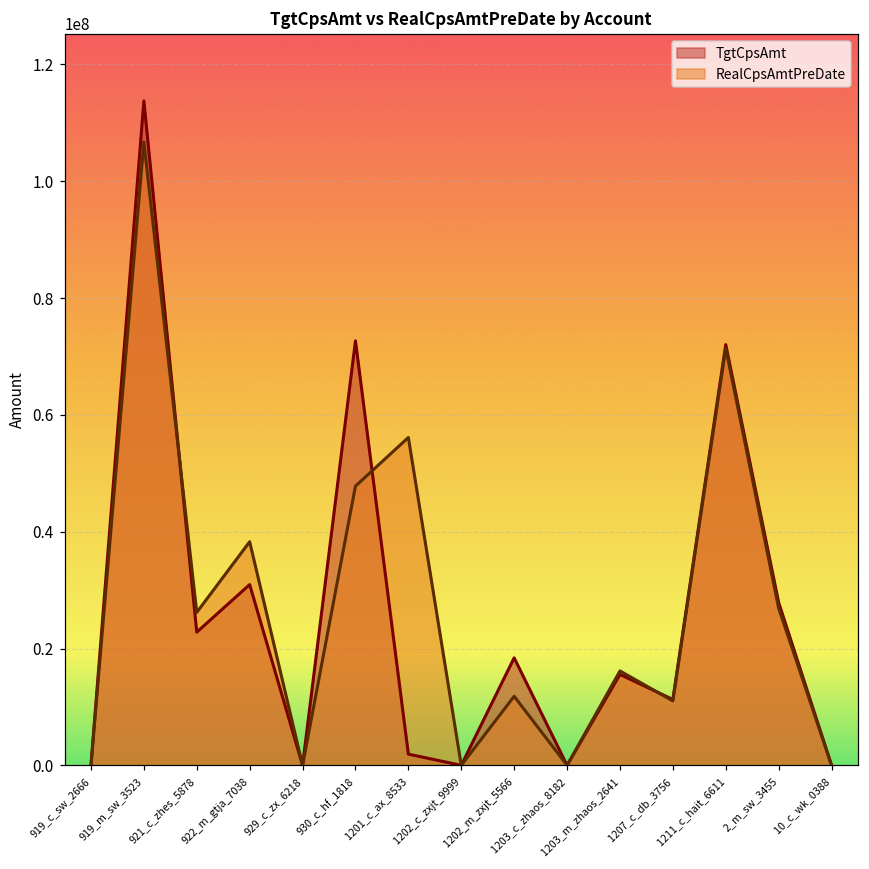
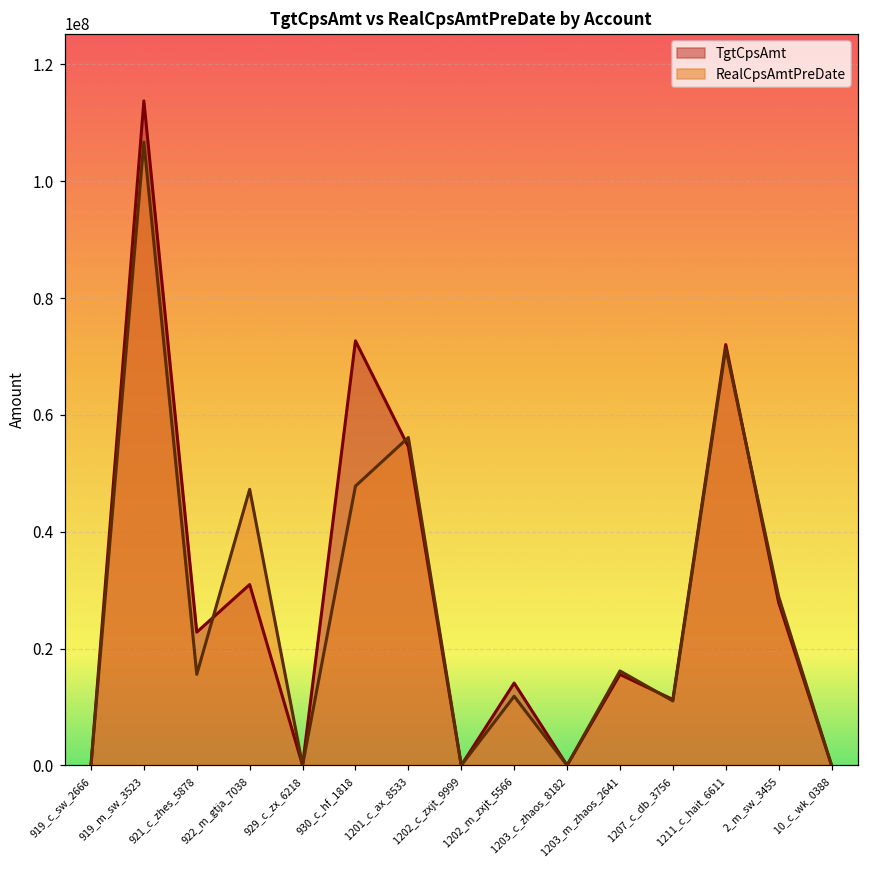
  {
    "TgtCpsAmt": {
      "919_m_sw_3523": 114000000,
      "921_c_zhes_5878": 23000000,
      "922_m_gtja_7038": 31000000,
      "930_c_hf_1818": 73000000,
-     "1201_c_ax_8533": 2000000,
-     "1202_m_zxjt_5566": 18000000,
+     "1201_c_ax_8533": 55000000,
+     "1202_m_zxjt_5566": 14000000,
      "1203_m_zhaos_2641": 16000000,
      "1211_c_hait_6611": 72000000,
      "2_m_sw_3455": 28000000
    },
    "RealCpsAmtPreDate": {
      "919_m_sw_3523": 107000000,
-     "921_c_zhes_5878": 26000000,
-     "922_m_gtja_7038": 38000000,
+     "921_c_zhes_5878": 16000000,
+     "922_m_gtja_7038": 47000000,
      "930_c_hf_1818": 48000000,
      "1201_c_ax_8533": 56000000,
      "1202_m_zxjt_5566": 12000000,
      "1203_m_zhaos_2641": 16000000,
      "1211_c_hait_6611": 71000000,
-     "2_m_sw_3455": 27000000
+     "2_m_sw_3455": 29000000
    }
  }
